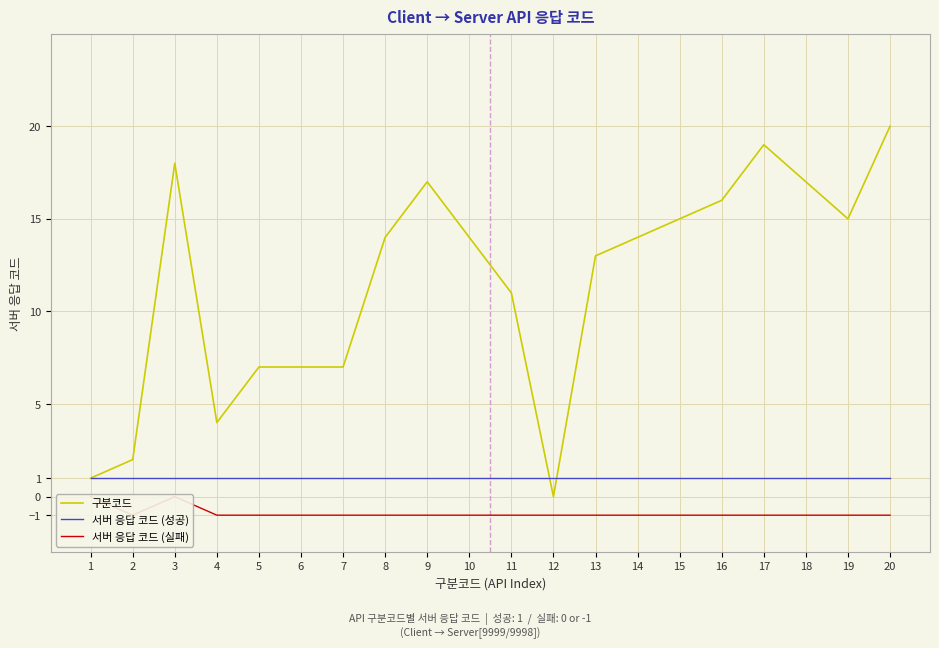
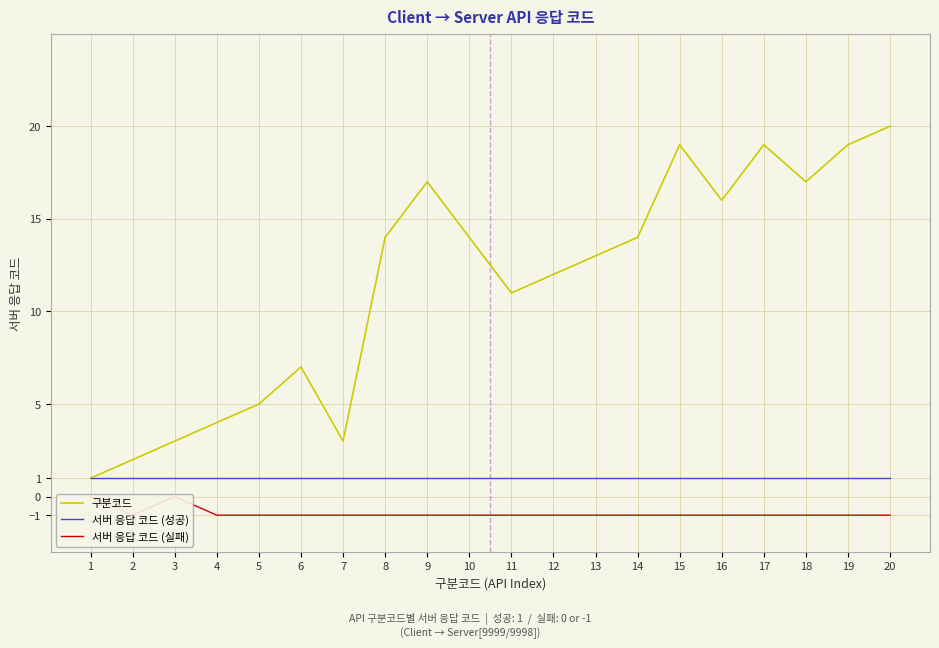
  {
    "구분코드": {
      "2": 2,
-     "3": 18,
+     "3": 3,
      "4": 4,
-     "5": 7,
+     "5": 5,
      "6": 7,
-     "7": 7,
+     "7": 3,
      "8": 14,
      "9": 17,
      "10": 14,
      "11": 11,
-     "12": 0,
+     "12": 12,
      "13": 13,
      "14": 14,
-     "15": 15,
+     "15": 19,
      "16": 16,
      "17": 19,
      "18": 17,
-     "19": 15,
+     "19": 19,
      "20": 20
    },
    "서버 응답 코드 (성공)": {
      "2": 1,
      "3": 1,
      "4": 1,
      "5": 1,
      "6": 1,
      "7": 1,
      "8": 1,
      "9": 1,
      "10": 1,
      "11": 1,
      "12": 1,
      "13": 1,
      "14": 1,
      "15": 1,
      "16": 1,
      "17": 1,
      "18": 1,
      "19": 1,
      "20": 1
    },
    "서버 응답 코드 (실패)": {
      "4": -1,
      "5": -1,
      "6": -1,
      "7": -1,
      "8": -1,
      "9": -1,
      "10": -1,
      "11": -1,
      "12": -1,
      "13": -1,
      "14": -1,
      "15": -1,
      "16": -1,
      "17": -1,
      "18": -1,
      "19": -1,
      "20": -1
    }
  }
